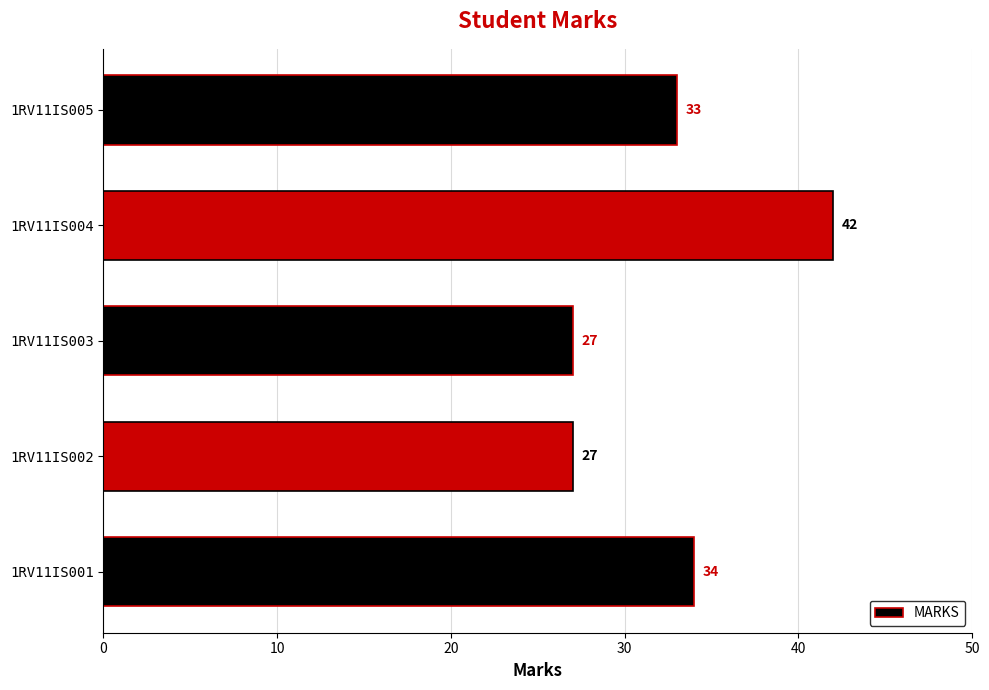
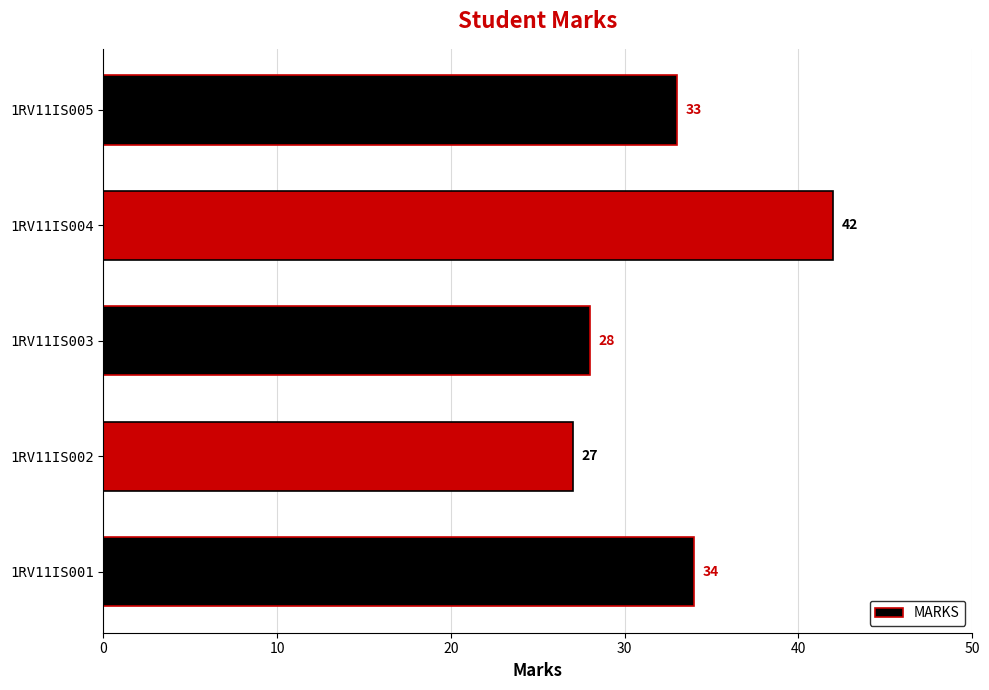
  {
    "1RV11IS005": 33,
    "1RV11IS004": 42,
-   "1RV11IS003": 27,
+   "1RV11IS003": 28,
    "1RV11IS002": 27,
    "1RV11IS001": 34
  }
